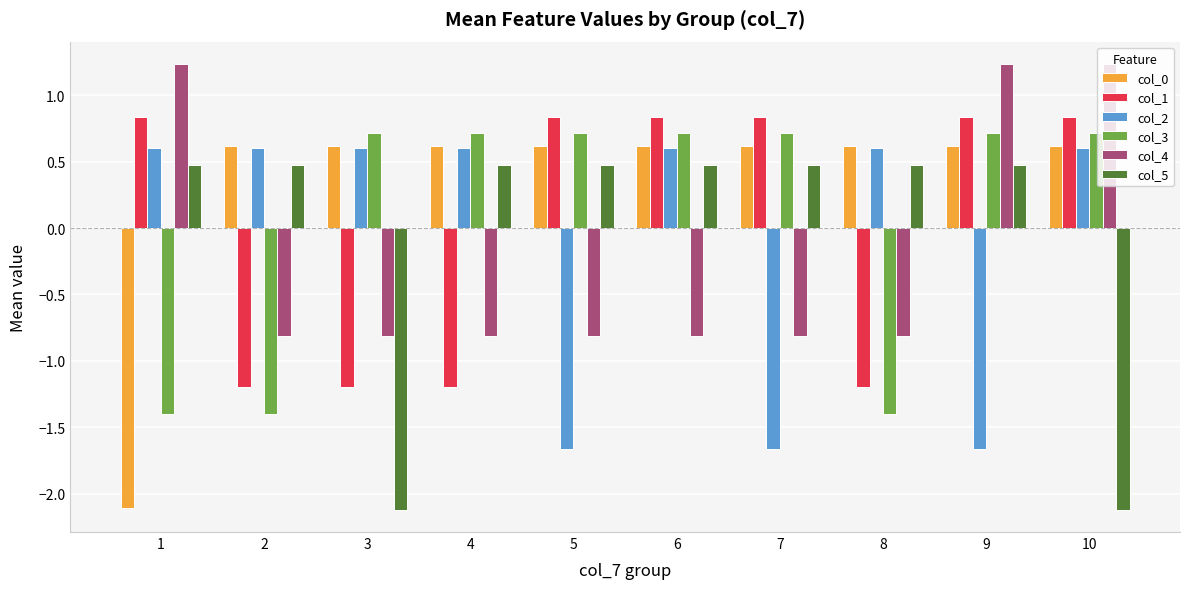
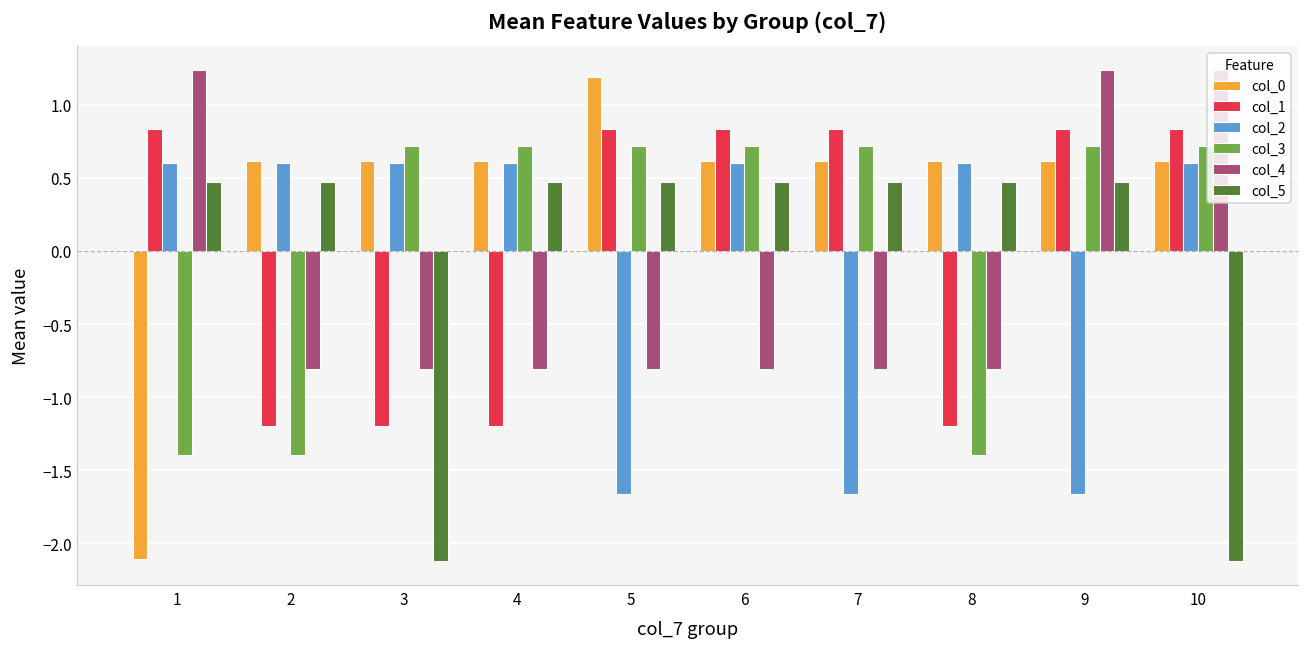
  {
    "col_0": {
      "1": -2.11,
      "2": 0.61,
      "3": 0.61,
      "4": 0.61,
-     "5": 0.61,
+     "5": 1.19,
      "6": 0.61,
      "7": 0.61,
      "8": 0.61,
      "9": 0.61,
      "10": 0.61
    },
    "col_1": {
      "1": 0.83,
      "2": -1.20,
      "3": -1.20,
      "4": -1.20,
      "5": 0.83,
      "6": 0.83,
      "7": 0.83,
      "8": -1.20,
      "9": 0.83,
      "10": 0.83
    },
    "col_2": {
      "1": 0.60,
      "2": 0.60,
      "3": 0.60,
      "4": 0.60,
      "5": -1.66,
      "6": 0.60,
      "7": -1.66,
      "8": 0.60,
      "9": -1.66,
      "10": 0.60
    },
    "col_4": {
      "1": 1.24,
      "2": -0.81,
      "3": -0.81,
      "4": -0.81,
      "5": -0.81,
      "6": -0.81,
      "7": -0.81,
      "8": -0.81,
      "9": 1.24
    }
  }
